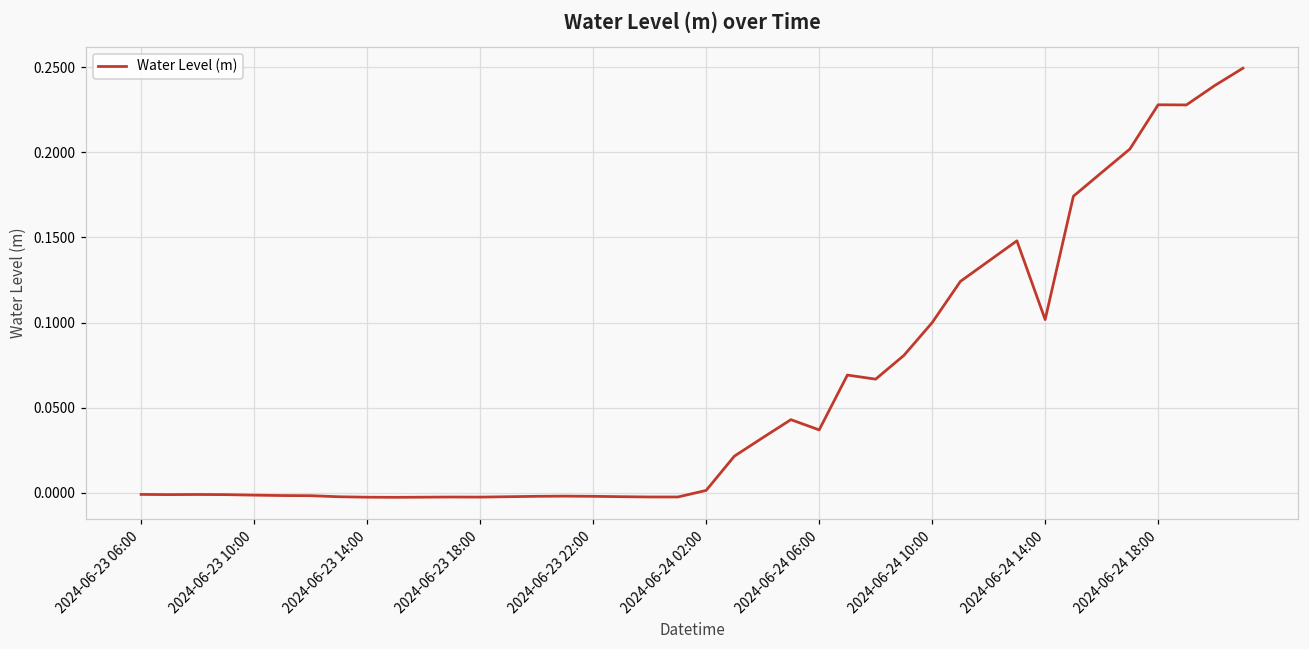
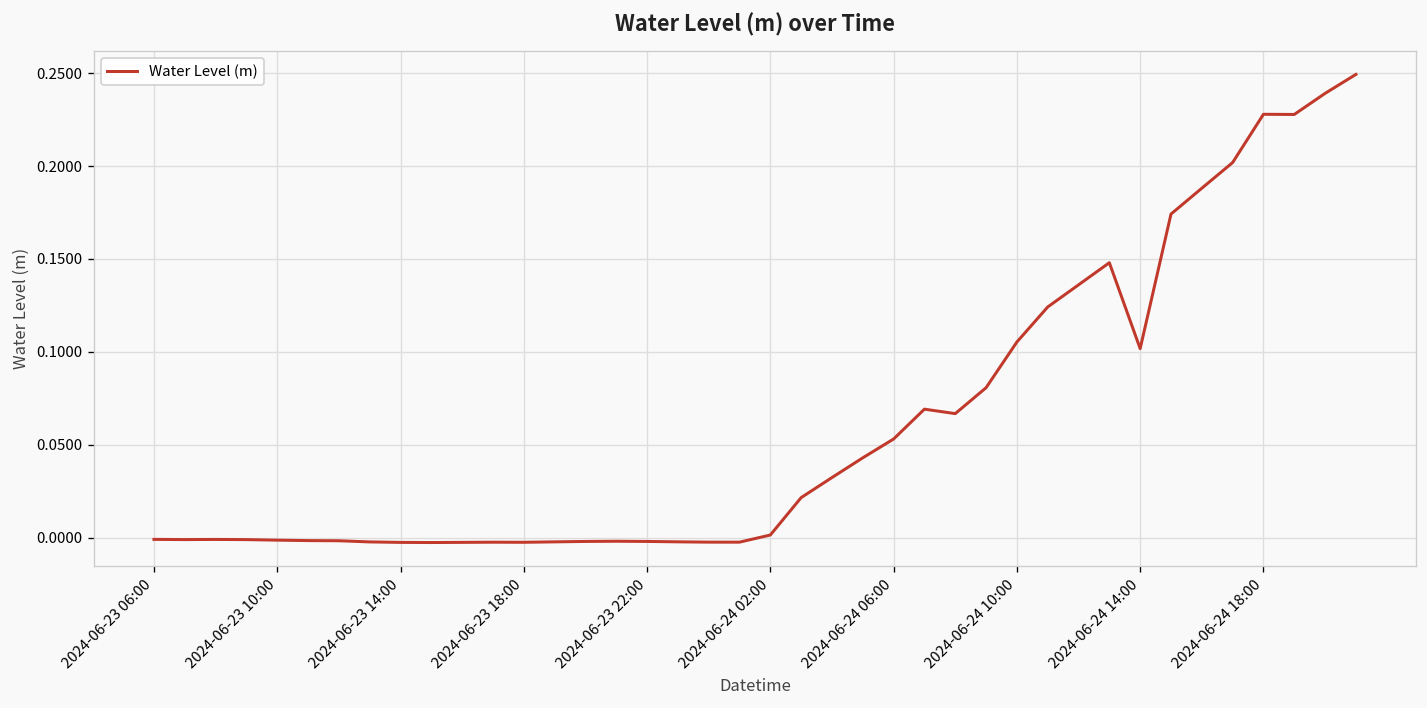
  {
    "2024-06-23 06:00": -0.001,
    "2024-06-23 10:00": -0.001,
    "2024-06-23 14:00": -0.003,
    "2024-06-23 18:00": -0.003,
    "2024-06-23 22:00": -0.002,
    "2024-06-24 02:00": 0.001,
-   "2024-06-24 06:00": 0.037,
-   "2024-06-24 10:00": 0.100,
+   "2024-06-24 06:00": 0.053,
+   "2024-06-24 10:00": 0.105,
    "2024-06-24 14:00": 0.102,
    "2024-06-24 18:00": 0.228
  }
